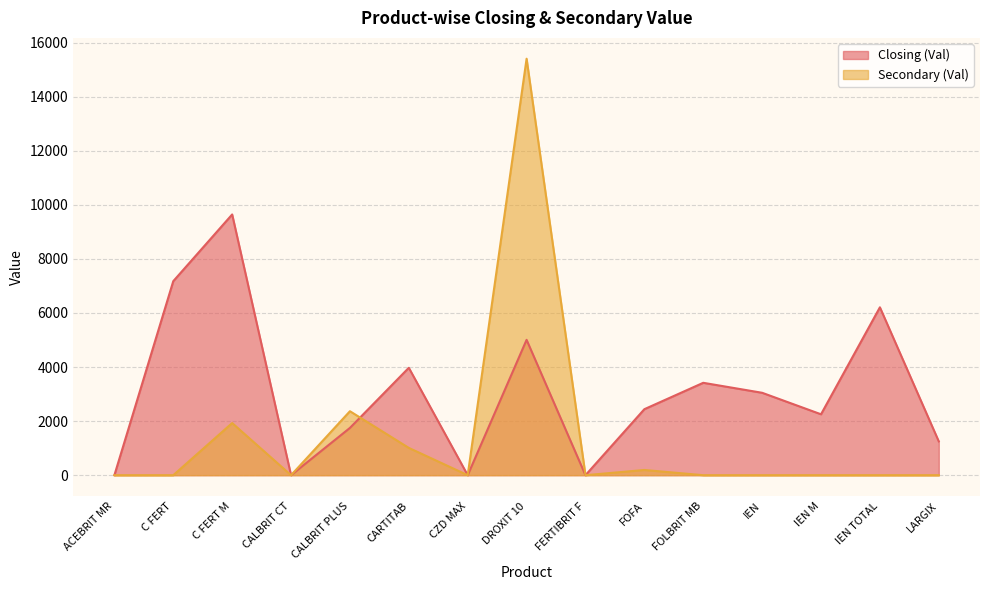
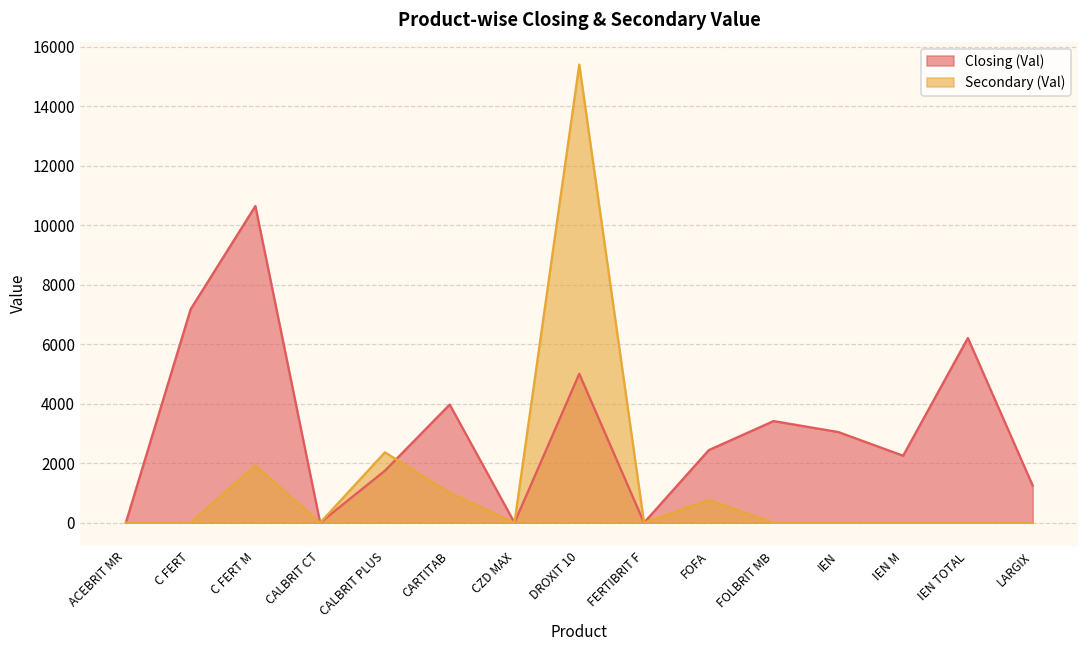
  {
    "Closing (Val)": {
      "C FERT": 7200,
-     "C FERT M": 9600,
+     "C FERT M": 10600,
      "CALBRIT PLUS": 1700,
      "CARTITAB": 4000,
      "DROXIT 10": 5000,
      "FOFA": 2400,
      "FOLBRIT MB": 3400,
      "IEN": 3000,
      "IEN M": 2300,
      "IEN TOTAL": 6200,
      "LARGIX": 1200
    },
    "Secondary (Val)": {
      "C FERT": 0,
      "C FERT M": 1900,
      "CALBRIT PLUS": 2400,
      "CARTITAB": 1000,
      "DROXIT 10": 15400,
-     "FOFA": 200,
+     "FOFA": 800,
      "FOLBRIT MB": 0,
      "IEN": 0,
      "IEN M": 0,
      "IEN TOTAL": 0,
      "LARGIX": 0
    }
  }
